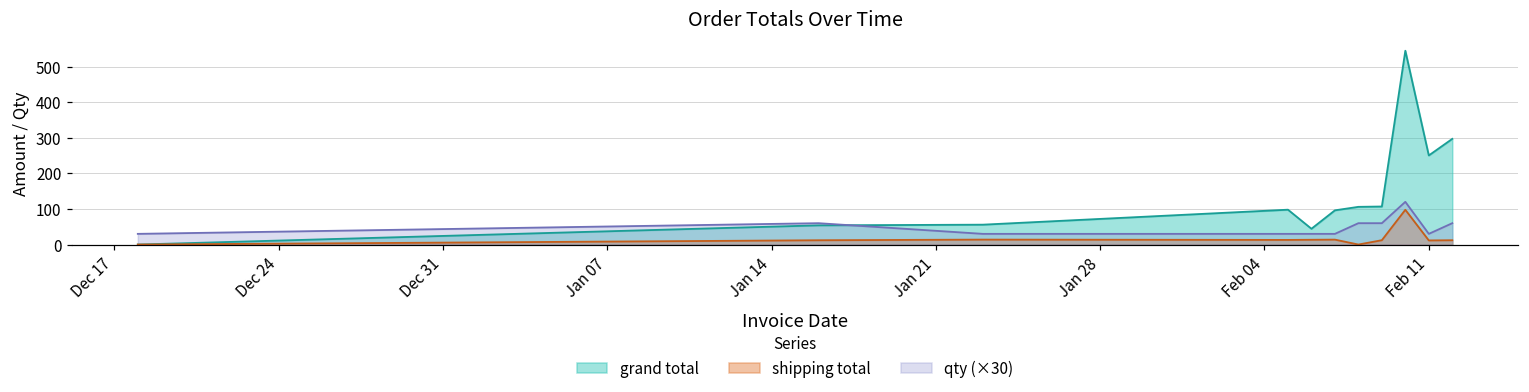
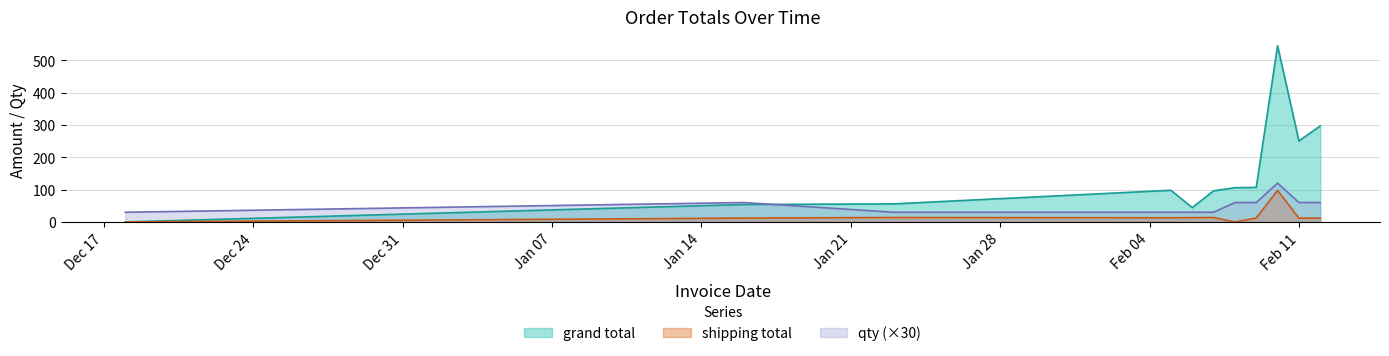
  {
    "grand total": {
      "Feb 11": 250
    },
    "shipping total": {
      "Feb 11": 10
    },
    "qty (×30)": {
-     "Feb 11": 30
+     "Feb 11": 60
    }
  }
